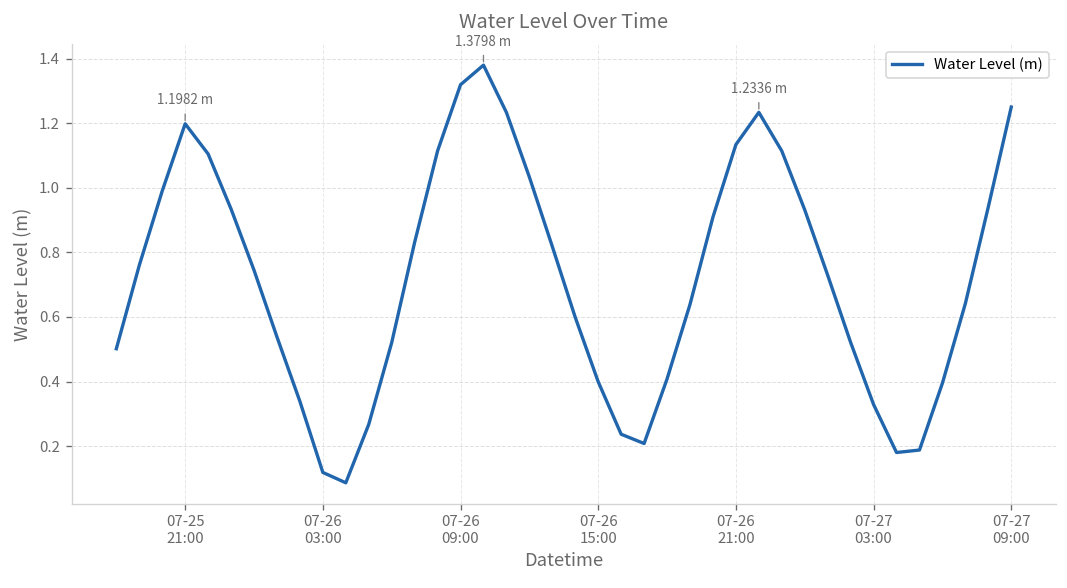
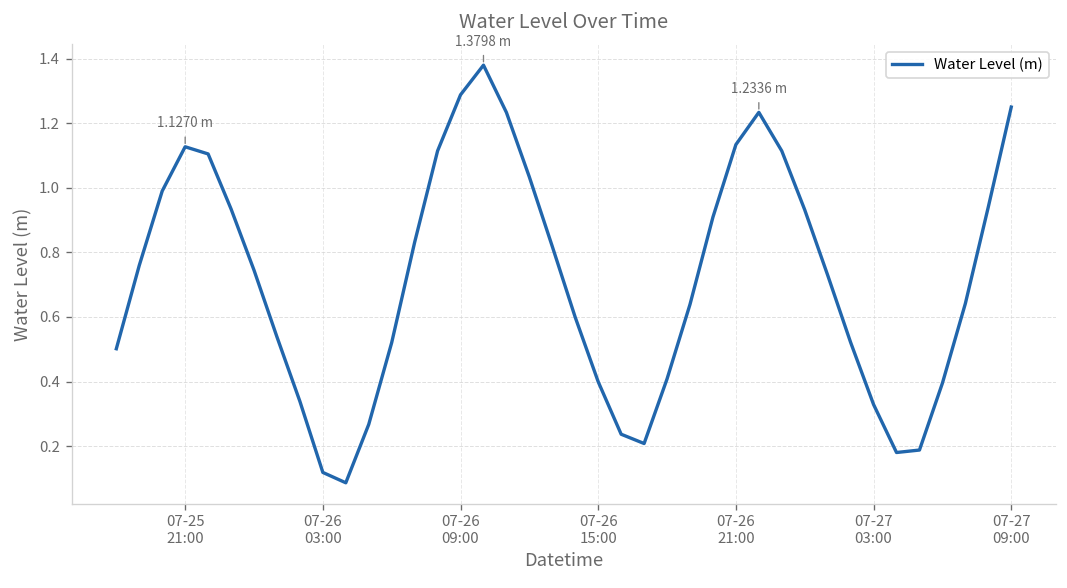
  {
-   "07-25 21:00": 1.1982,
-   "07-26 09:00": 1.32
+   "07-25 21:00": 1.1270,
+   "07-26 09:00": 1.29
  }
